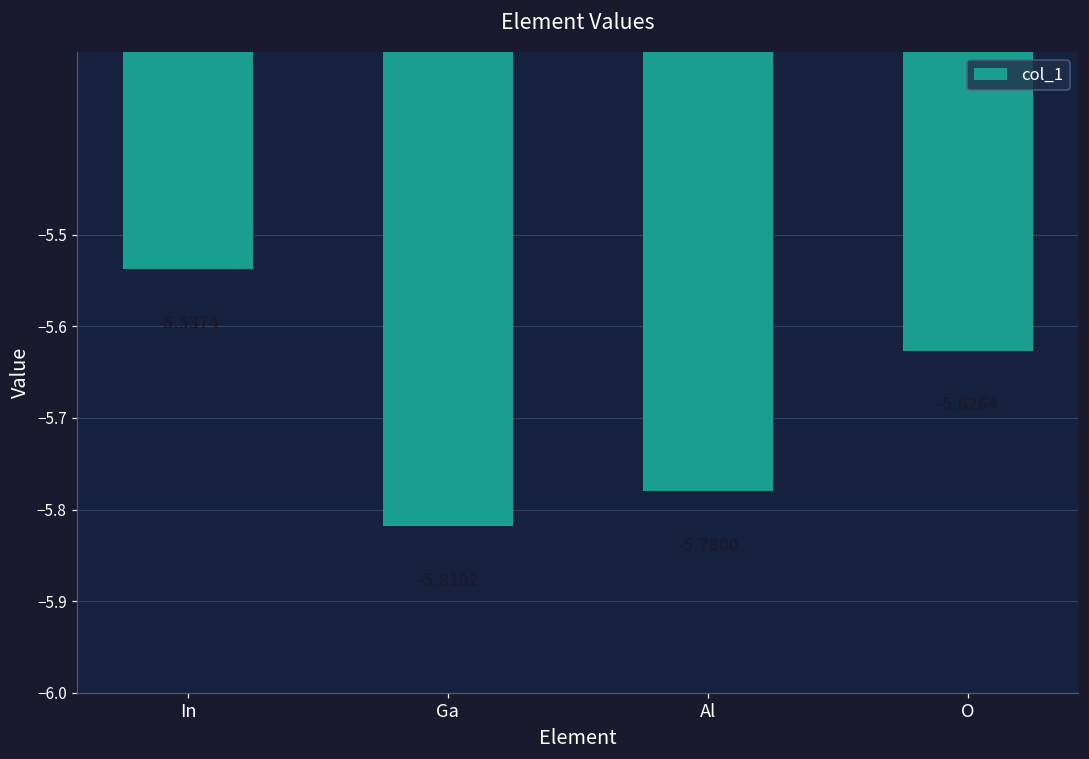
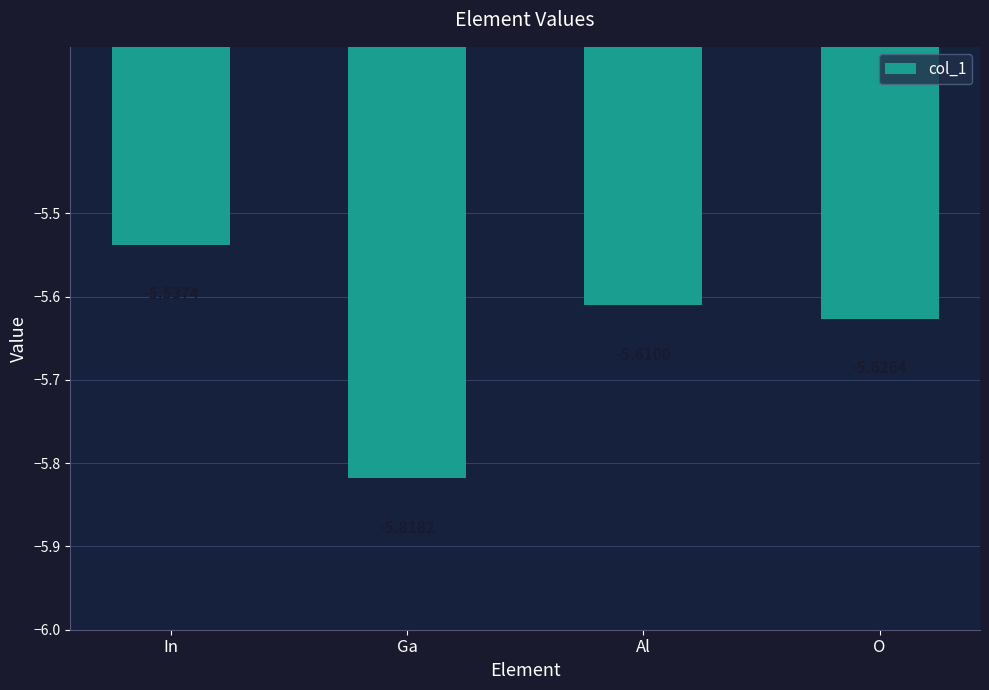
  {
    "In": -5.54,
    "Ga": -5.82,
-   "Al": -5.78,
+   "Al": -5.61,
    "O": -5.63
  }
